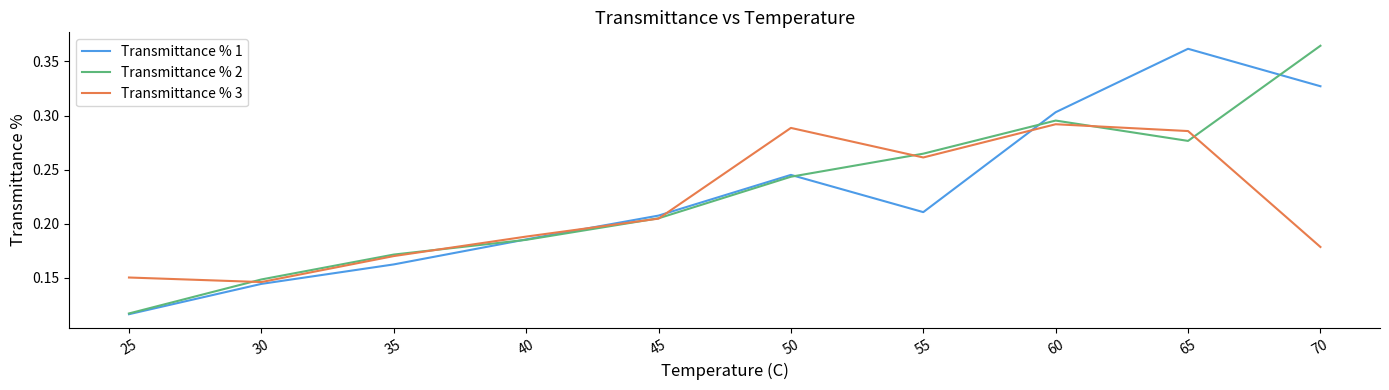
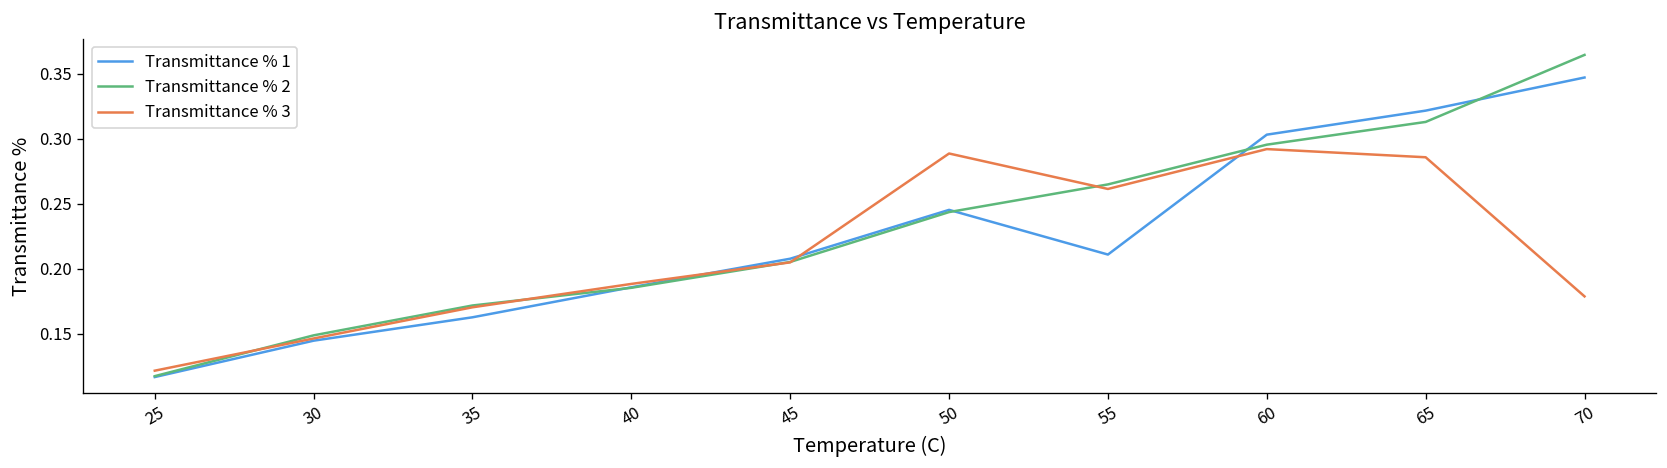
  {
    "Transmittance % 1": {
      "35": 0.163,
      "45": 0.208,
      "55": 0.211,
      "60": 0.303,
-     "65": 0.362,
-     "70": 0.327
+     "65": 0.322,
+     "70": 0.347
    },
    "Transmittance % 2": {
      "30": 0.149,
      "55": 0.265,
      "60": 0.295,
-     "65": 0.277,
+     "65": 0.313,
      "70": 0.365
    },
    "Transmittance % 3": {
-     "25": 0.150,
+     "25": 0.121,
      "40": 0.188,
      "50": 0.289,
      "55": 0.261,
      "60": 0.292,
      "65": 0.286,
      "70": 0.179
    }
  }
